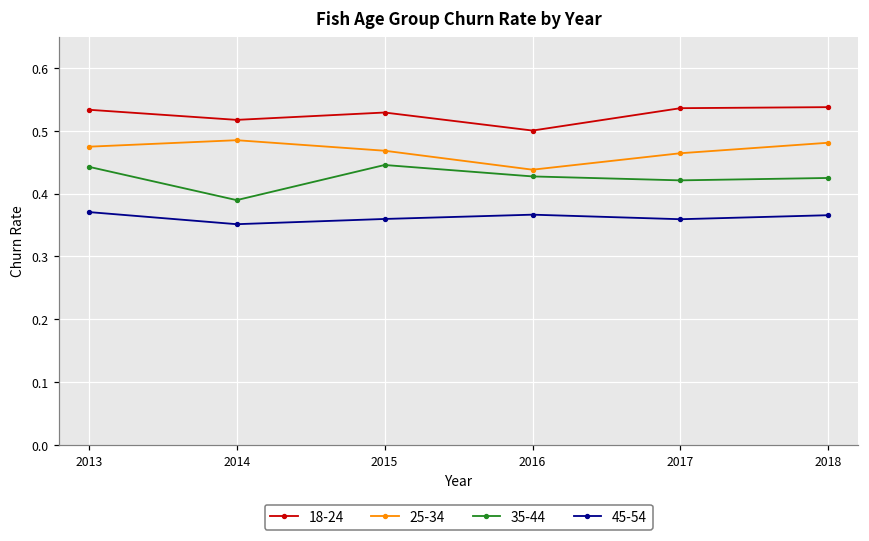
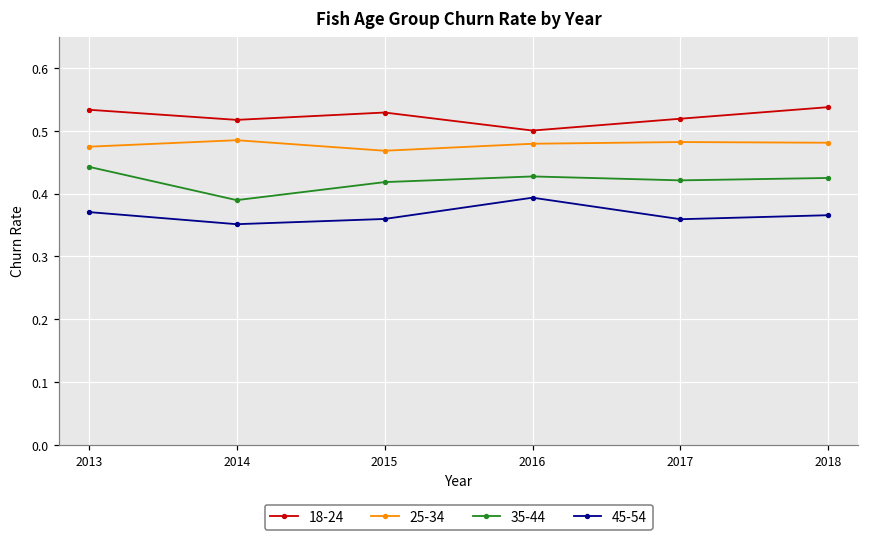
  {
    "18-24": {
      "2013": 0.53,
      "2014": 0.52,
      "2015": 0.53,
      "2016": 0.50,
-     "2017": 0.54,
+     "2017": 0.52,
      "2018": 0.54
    },
    "25-34": {
      "2013": 0.47,
      "2014": 0.49,
      "2015": 0.47,
-     "2016": 0.44,
-     "2017": 0.46,
+     "2016": 0.48,
+     "2017": 0.48,
      "2018": 0.48
    },
    "35-44": {
      "2013": 0.44,
      "2014": 0.39,
-     "2015": 0.45,
+     "2015": 0.42,
      "2016": 0.43,
      "2017": 0.42,
      "2018": 0.43
    },
    "45-54": {
      "2013": 0.37,
      "2014": 0.35,
      "2015": 0.36,
-     "2016": 0.37,
+     "2016": 0.39,
      "2017": 0.36,
      "2018": 0.37
    }
  }
